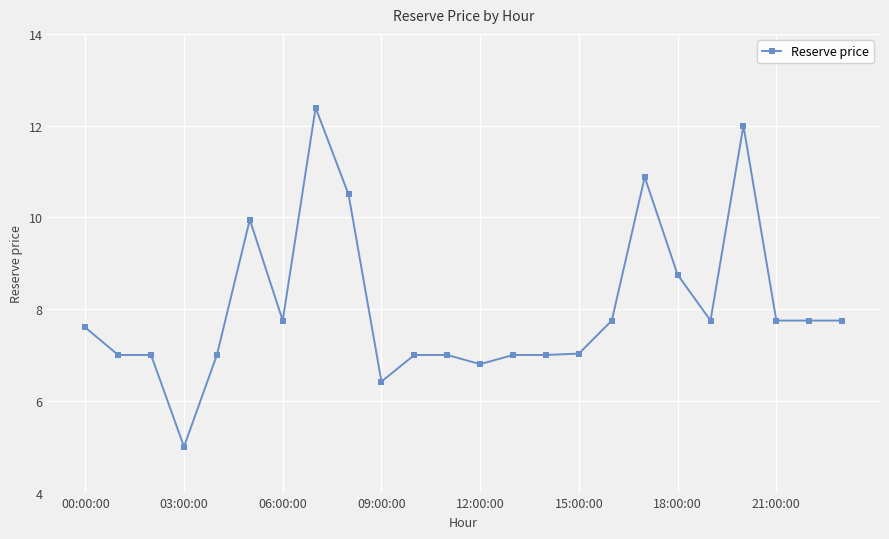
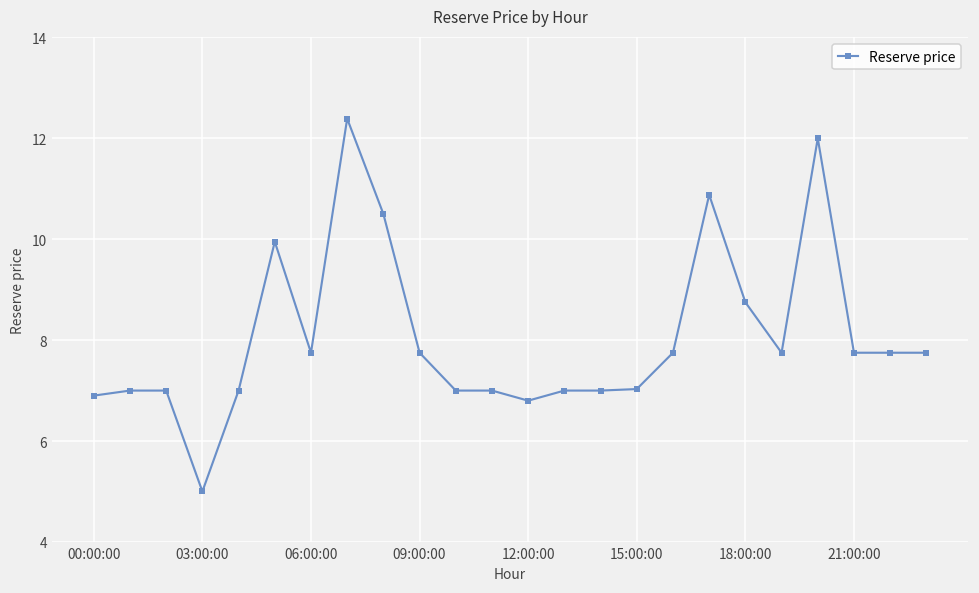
  {
-   "00:00:00": 7.6,
+   "00:00:00": 6.9,
    "03:00:00": 5.0,
    "06:00:00": 7.8,
-   "09:00:00": 6.4,
+   "09:00:00": 7.8,
    "12:00:00": 6.8,
    "15:00:00": 7.0,
    "18:00:00": 8.8,
    "21:00:00": 7.8
  }
